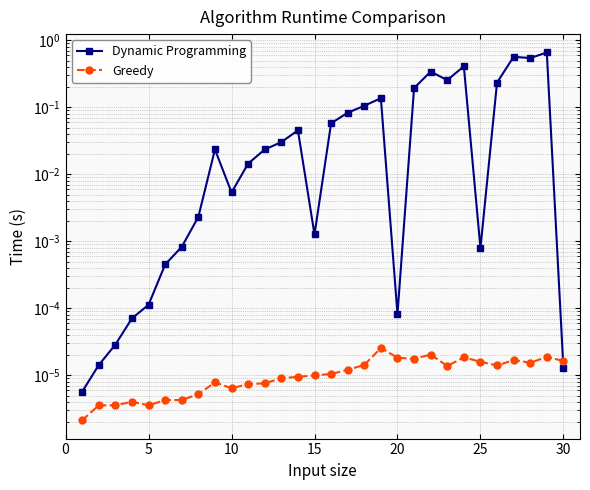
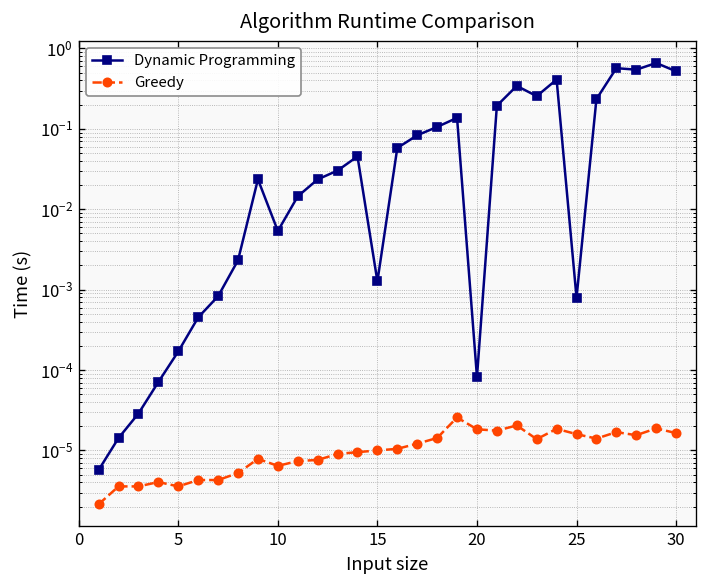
  {
    "Dynamic Programming": {
-     "5": 0.00011,
+     "5": 0.00017,
      "10": 0.005,
      "15": 0.0013,
      "20": 0.00008,
      "25": 0.0008,
-     "30": 0.000013
+     "30": 0.5
    },
    "Greedy": {
      "5": 0.000004,
      "10": 0.000006,
      "15": 0.000010,
      "20": 0.000018,
      "25": 0.000016,
      "30": 0.000016
    }
  }
